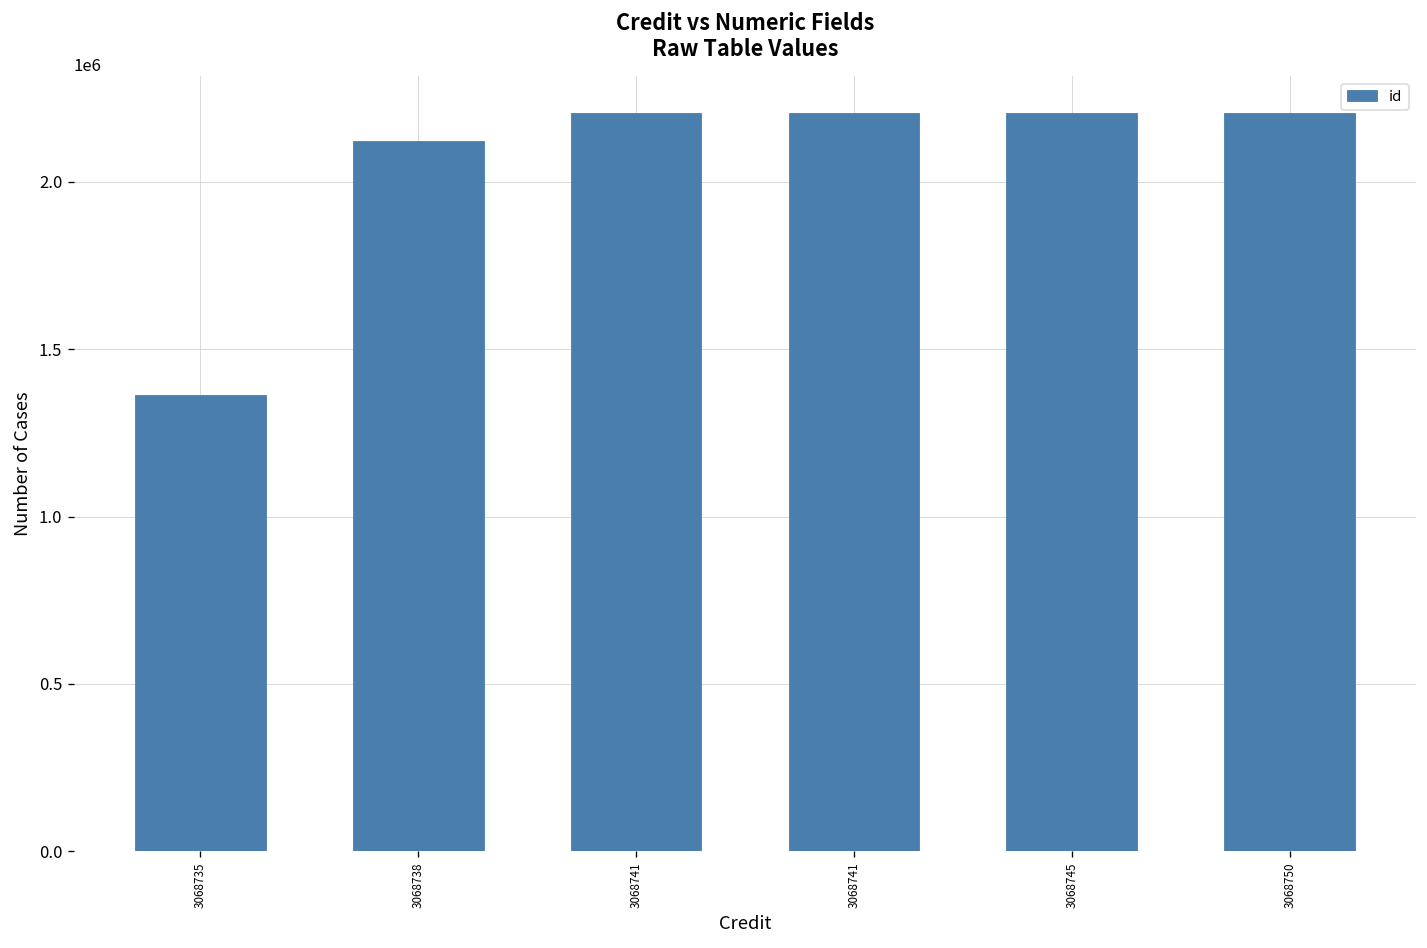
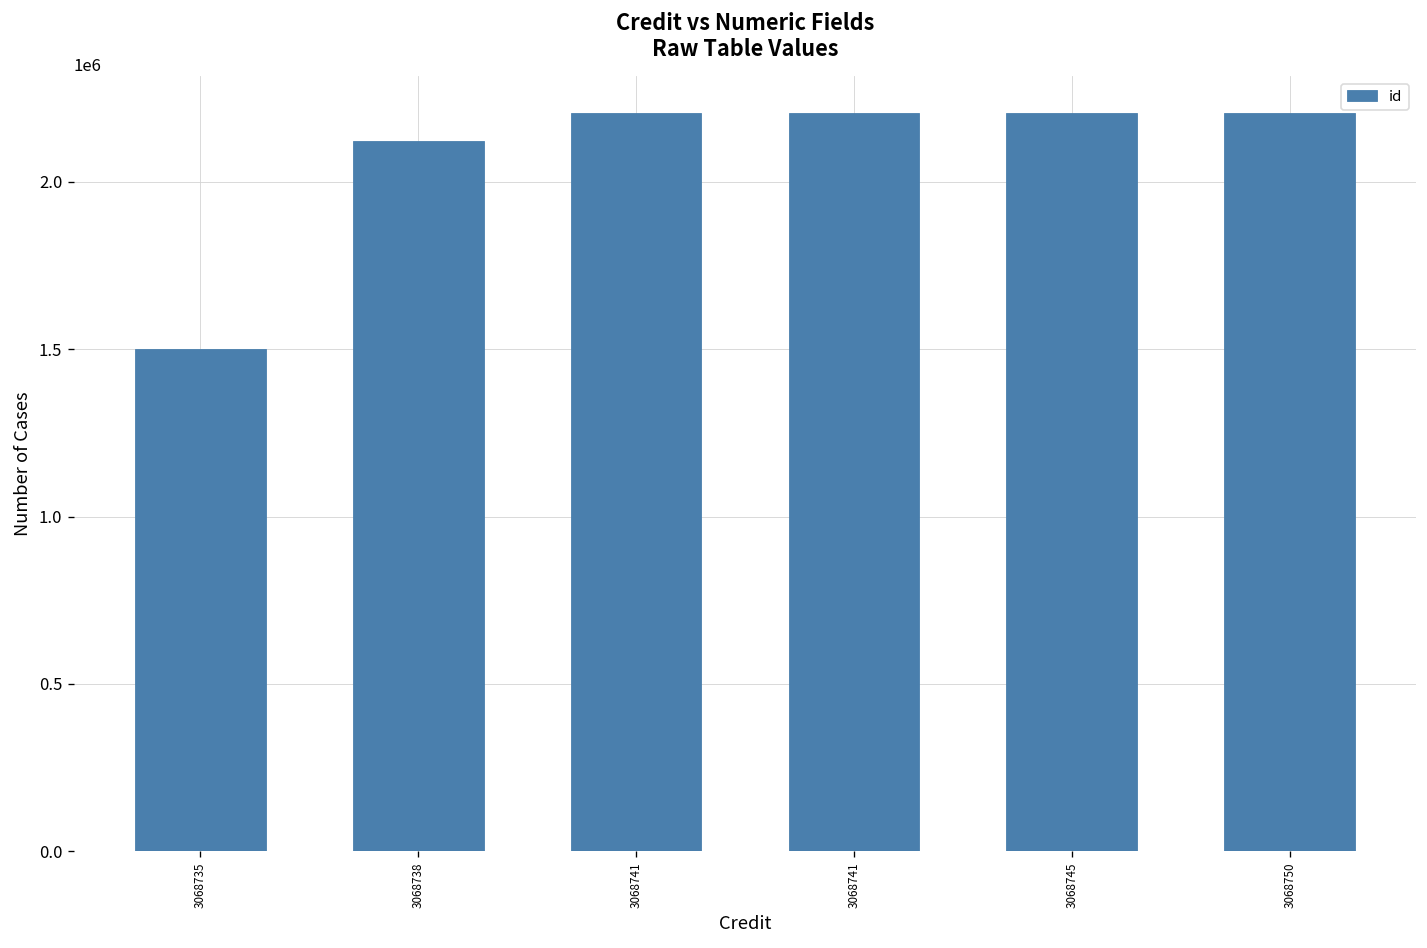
  {
-   "3068735": 1360000,
+   "3068735": 1500000,
    "3068738": 2120000,
    "3068745": 2210000,
    "3068750": 2210000
  }
